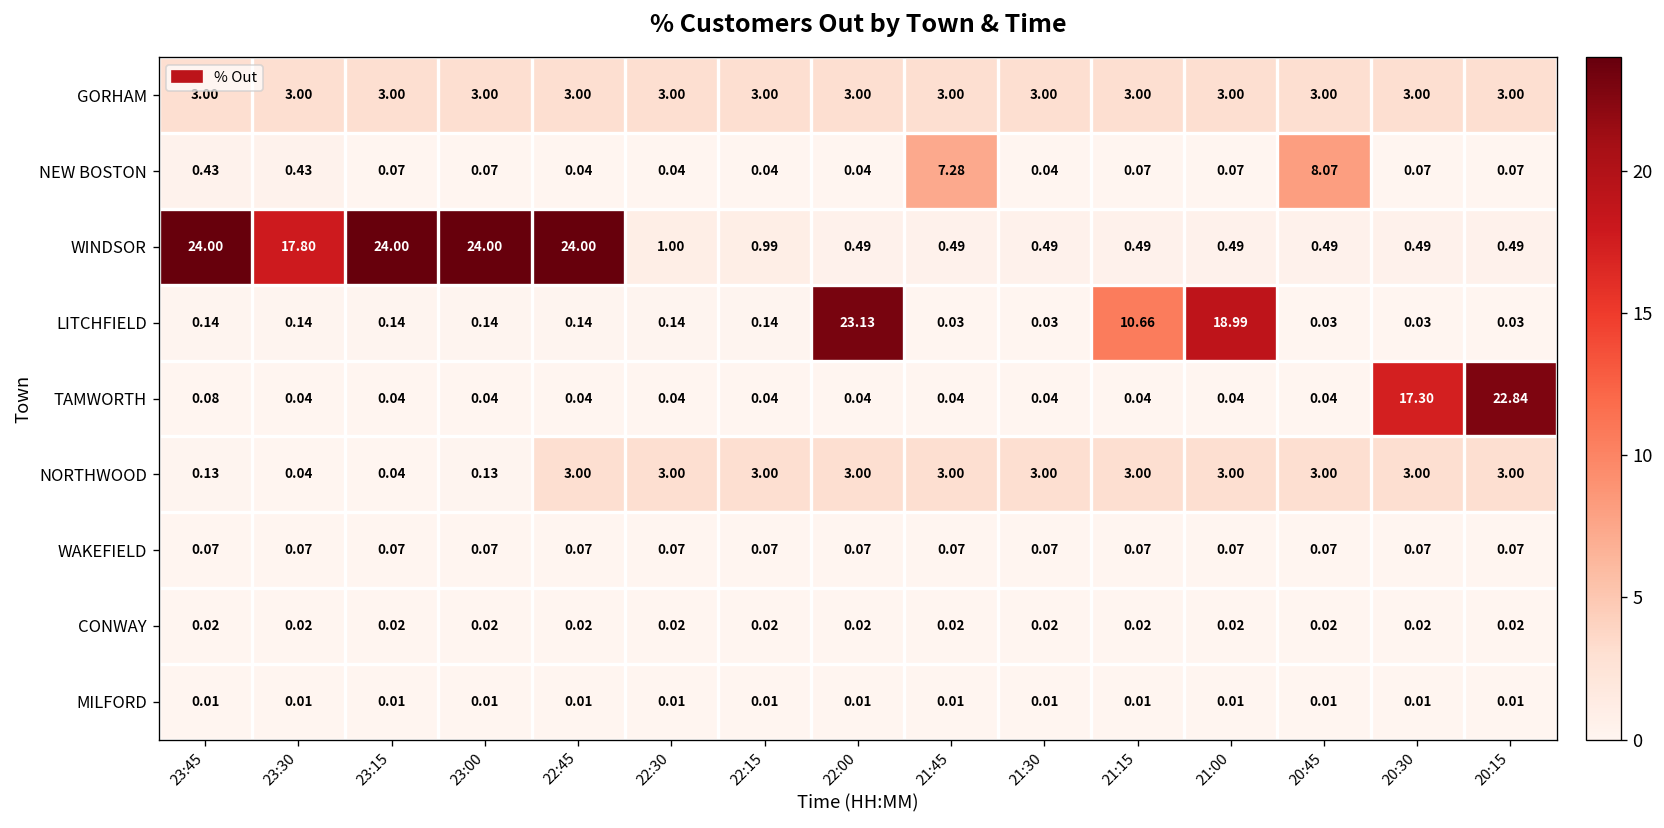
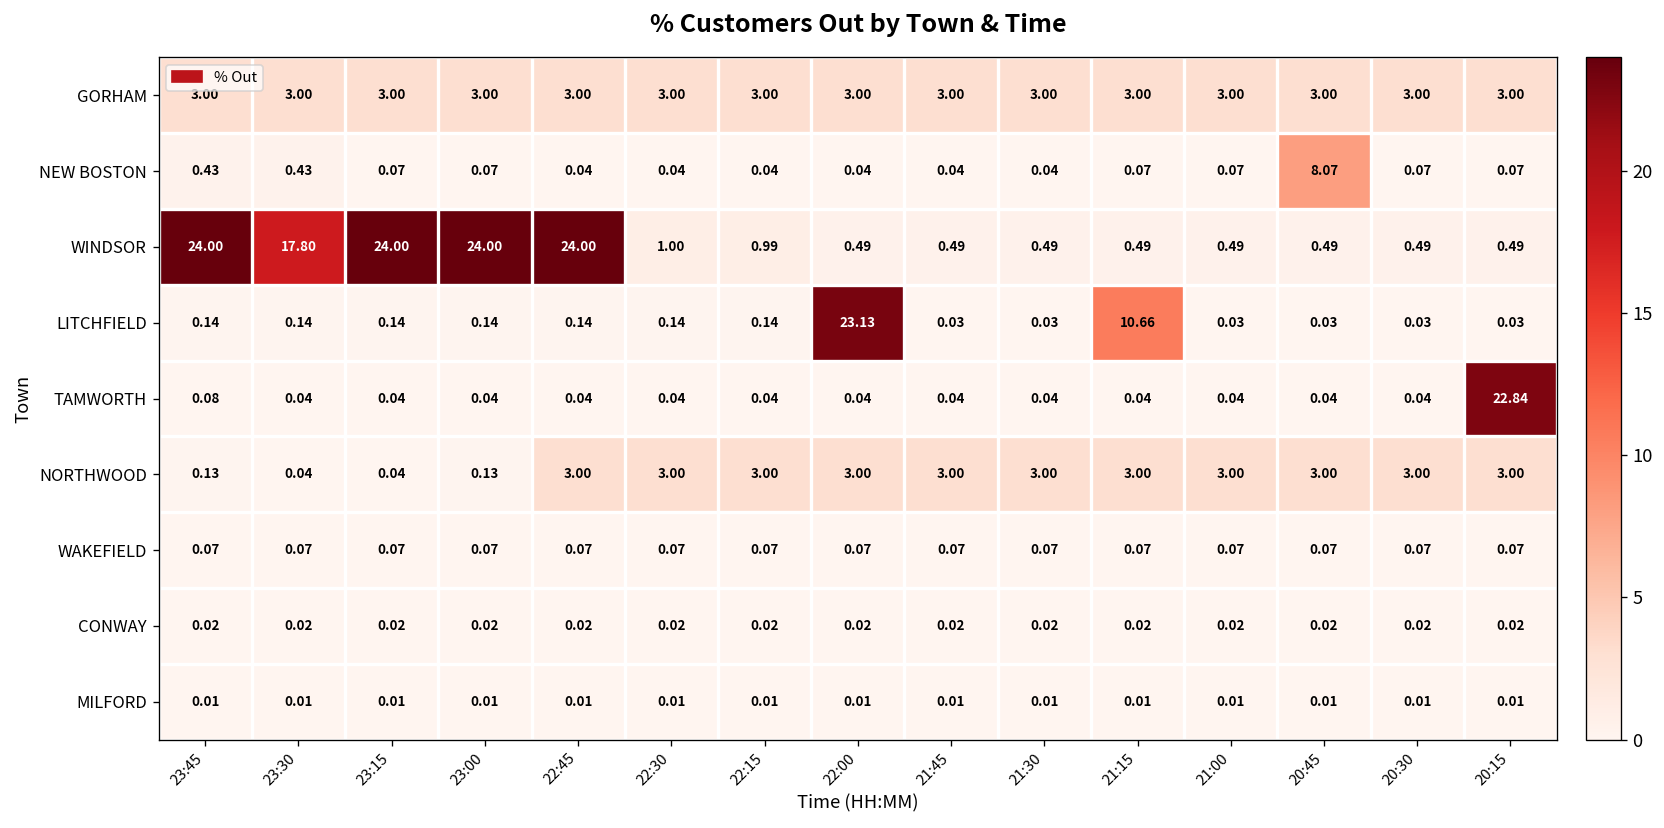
  {
    "GORHAM": {
      "23:30": 3.00,
      "23:15": 3.00,
      "23:00": 3.00,
      "22:45": 3.00,
      "22:30": 3.00,
      "22:15": 3.00,
      "22:00": 3.00,
      "21:45": 3.00,
      "21:30": 3.00,
      "21:15": 3.00,
      "21:00": 3.00,
      "20:45": 3.00,
      "20:30": 3.00,
      "20:15": 3.00
    },
    "NEW BOSTON": {
      "23:45": 0.43,
      "23:30": 0.43,
      "23:15": 0.07,
      "23:00": 0.07,
      "22:45": 0.04,
      "22:30": 0.04,
      "22:15": 0.04,
      "22:00": 0.04,
-     "21:45": 7.28,
+     "21:45": 0.04,
      "21:30": 0.04,
      "21:15": 0.07,
      "21:00": 0.07,
      "20:45": 8.07,
      "20:30": 0.07,
      "20:15": 0.07
    },
    "WINDSOR": {
      "23:45": 24.00,
      "23:30": 17.80,
      "23:15": 24.00,
      "23:00": 24.00,
      "22:45": 24.00,
      "22:30": 1.00,
      "22:15": 0.99,
      "22:00": 0.49,
      "21:45": 0.49,
      "21:30": 0.49,
      "21:15": 0.49,
      "21:00": 0.49,
      "20:45": 0.49,
      "20:30": 0.49,
      "20:15": 0.49
    },
    "LITCHFIELD": {
      "23:45": 0.14,
      "23:30": 0.14,
      "23:15": 0.14,
      "23:00": 0.14,
      "22:45": 0.14,
      "22:30": 0.14,
      "22:15": 0.14,
      "22:00": 23.13,
      "21:45": 0.03,
      "21:30": 0.03,
      "21:15": 10.66,
-     "21:00": 18.99,
+     "21:00": 0.03,
      "20:45": 0.03,
      "20:30": 0.03,
      "20:15": 0.03
    },
    "TAMWORTH": {
      "23:45": 0.08,
      "23:30": 0.04,
      "23:15": 0.04,
      "23:00": 0.04,
      "22:45": 0.04,
      "22:30": 0.04,
      "22:15": 0.04,
      "22:00": 0.04,
      "21:45": 0.04,
      "21:30": 0.04,
      "21:15": 0.04,
      "21:00": 0.04,
      "20:45": 0.04,
-     "20:30": 17.30,
+     "20:30": 0.04,
      "20:15": 22.84
    },
    "NORTHWOOD": {
      "23:45": 0.13,
      "23:30": 0.04,
      "23:15": 0.04,
      "23:00": 0.13,
      "22:45": 3.00,
      "22:30": 3.00,
      "22:15": 3.00,
      "22:00": 3.00,
      "21:45": 3.00,
      "21:30": 3.00,
      "21:15": 3.00,
      "21:00": 3.00,
      "20:45": 3.00,
      "20:30": 3.00,
      "20:15": 3.00
    },
    "WAKEFIELD": {
      "23:45": 0.07,
      "23:30": 0.07,
      "23:15": 0.07,
      "23:00": 0.07,
      "22:45": 0.07,
      "22:30": 0.07,
      "22:15": 0.07,
      "22:00": 0.07,
      "21:45": 0.07,
      "21:30": 0.07,
      "21:15": 0.07,
      "21:00": 0.07,
      "20:45": 0.07,
      "20:30": 0.07,
      "20:15": 0.07
    },
    "CONWAY": {
      "23:45": 0.02,
      "23:30": 0.02,
      "23:15": 0.02,
      "23:00": 0.02,
      "22:45": 0.02,
      "22:30": 0.02,
      "22:15": 0.02,
      "22:00": 0.02,
      "21:45": 0.02,
      "21:30": 0.02,
      "21:15": 0.02,
      "21:00": 0.02,
      "20:45": 0.02,
      "20:30": 0.02,
      "20:15": 0.02
    },
    "MILFORD": {
      "23:45": 0.01,
      "23:30": 0.01,
      "23:15": 0.01,
      "23:00": 0.01,
      "22:45": 0.01,
      "22:30": 0.01,
      "22:15": 0.01,
      "22:00": 0.01,
      "21:45": 0.01,
      "21:30": 0.01,
      "21:15": 0.01,
      "21:00": 0.01,
      "20:45": 0.01,
      "20:30": 0.01,
      "20:15": 0.01
    }
  }
